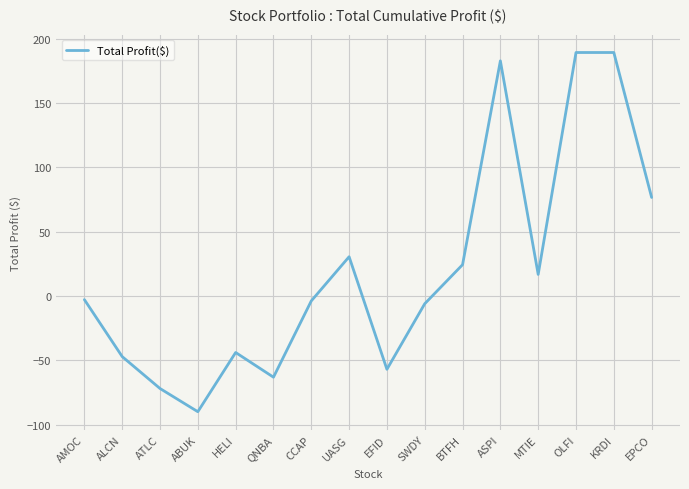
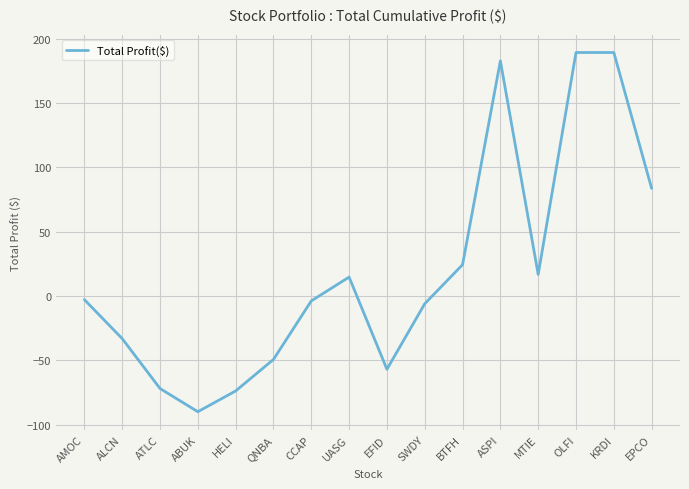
  {
    "AMOC": -3,
-   "ALCN": -47,
+   "ALCN": -33,
    "ATLC": -72,
    "ABUK": -90,
-   "HELI": -44,
-   "QNBA": -63,
+   "HELI": -74,
+   "QNBA": -49,
    "CCAP": -4,
-   "UASG": 31,
+   "UASG": 15,
    "EFID": -57,
    "SWDY": -6,
    "BTFH": 24,
    "ASPI": 183,
    "MTIE": 17,
    "OLFI": 189,
    "KRDI": 189,
-   "EPCO": 77
+   "EPCO": 84
  }
